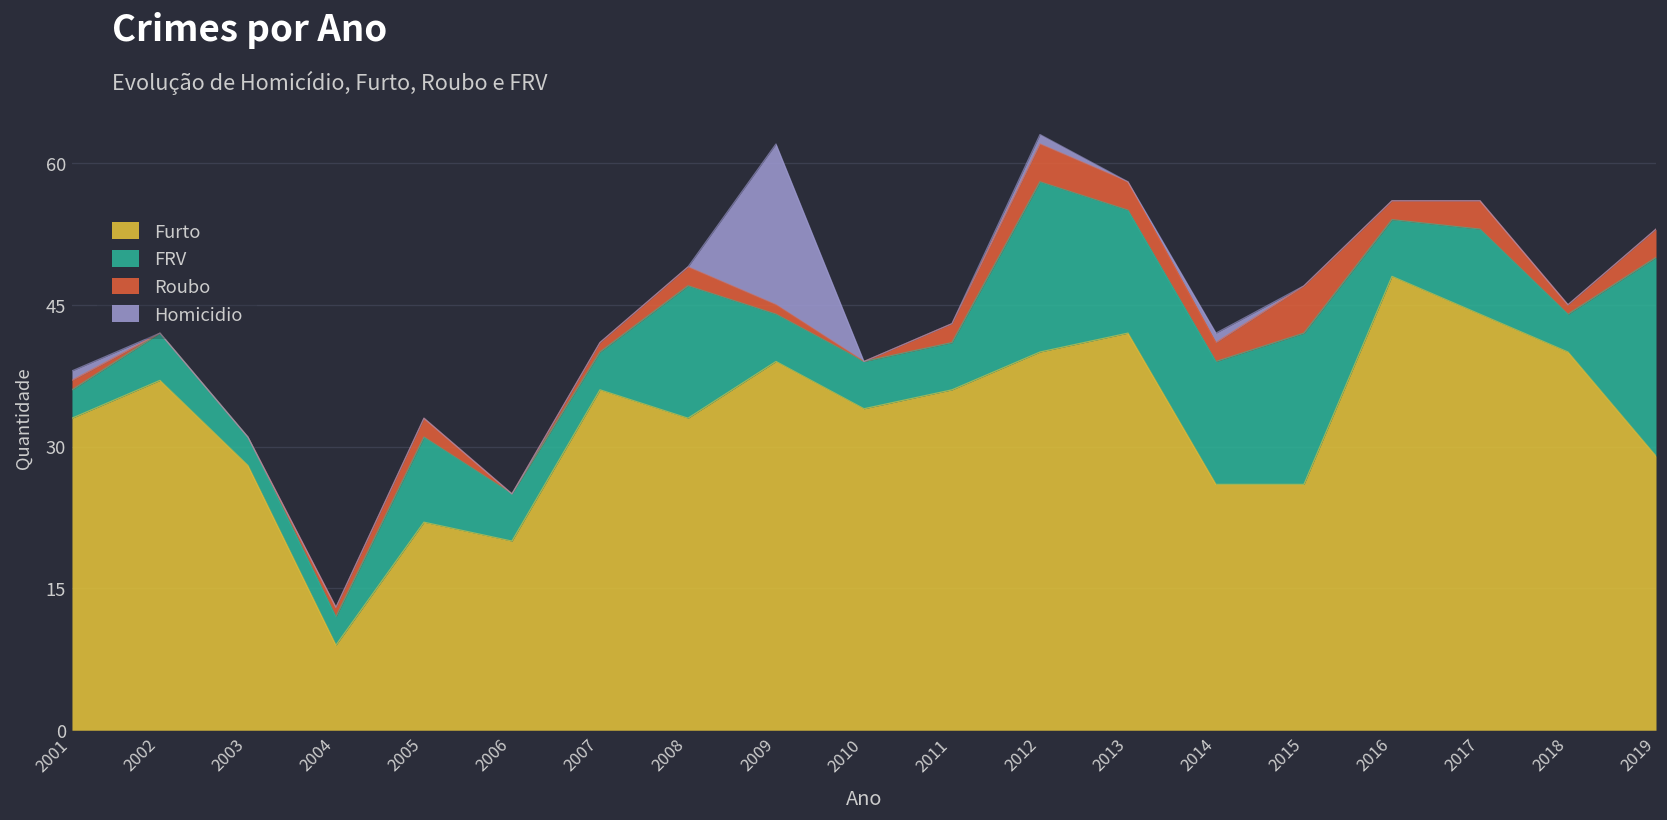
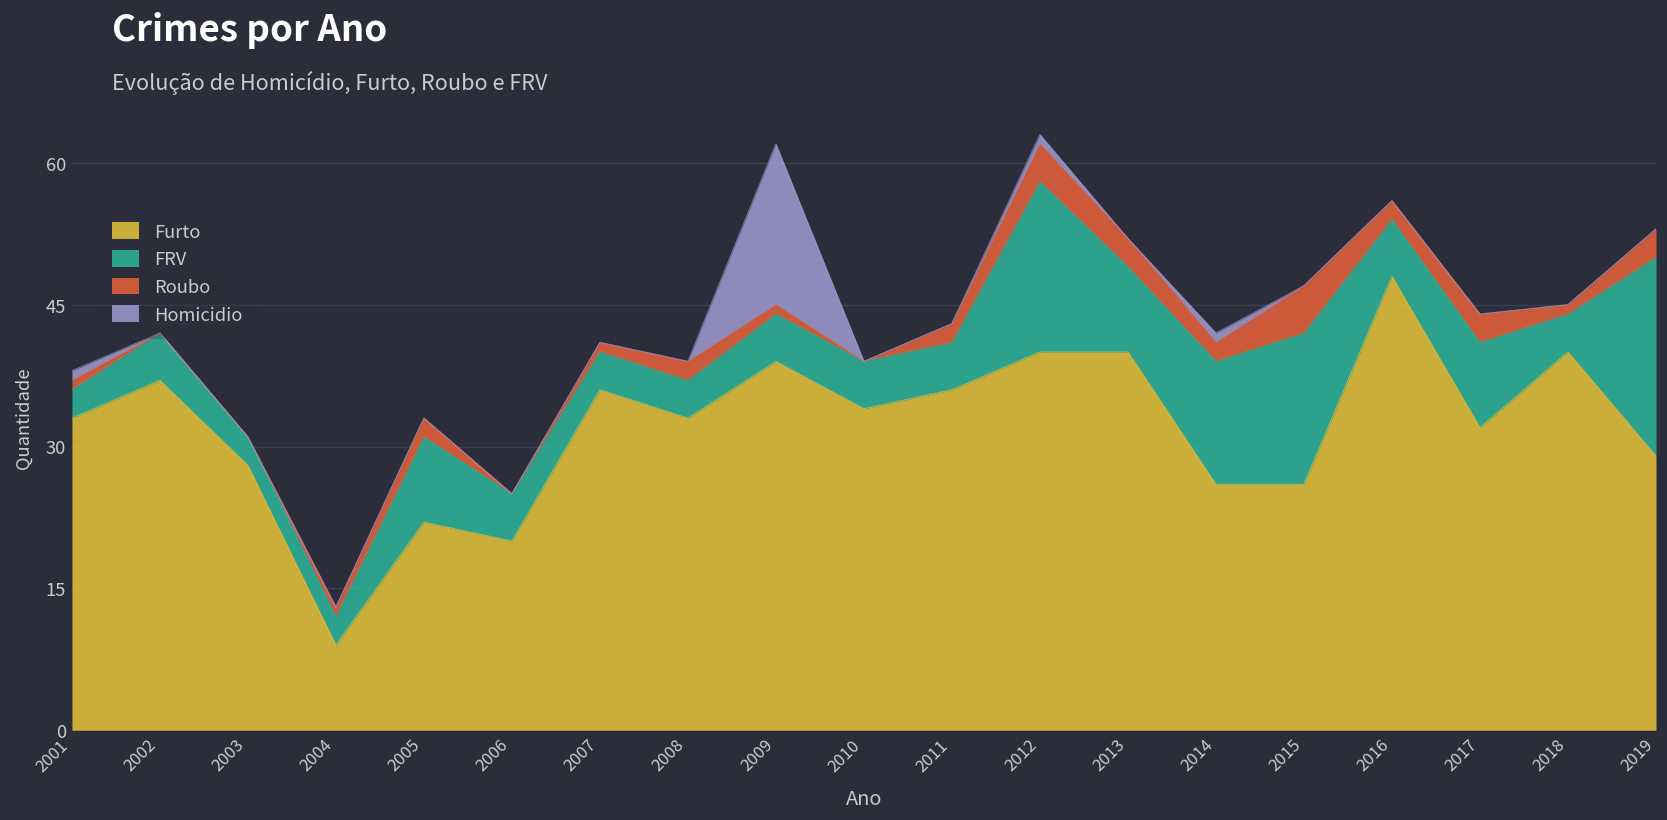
  {
    "Furto": {
      "2001": 33,
      "2002": 37,
      "2003": 28,
      "2004": 9,
      "2005": 22,
      "2006": 20,
      "2007": 36,
      "2008": 33,
      "2009": 39,
      "2010": 34,
      "2011": 36,
      "2012": 40,
-     "2013": 42,
+     "2013": 40,
      "2014": 26,
      "2015": 26,
      "2016": 48,
-     "2017": 44,
+     "2017": 32,
      "2018": 40,
      "2019": 29
    },
    "FRV": {
      "2001": 3,
      "2004": 3,
      "2005": 9,
      "2007": 4,
-     "2008": 14,
+     "2008": 4,
      "2009": 5,
      "2011": 5,
      "2012": 18,
-     "2013": 13,
+     "2013": 9,
      "2014": 13,
      "2015": 16,
      "2016": 6,
      "2017": 9,
      "2018": 4,
      "2019": 21
    },
    "Roubo": {
      "2001": 1,
      "2009": 1,
      "2012": 4,
      "2014": 2
    },
    "Homicidio": {
      "2001": 1,
      "2009": 17,
      "2012": 1,
      "2014": 1
    }
  }
